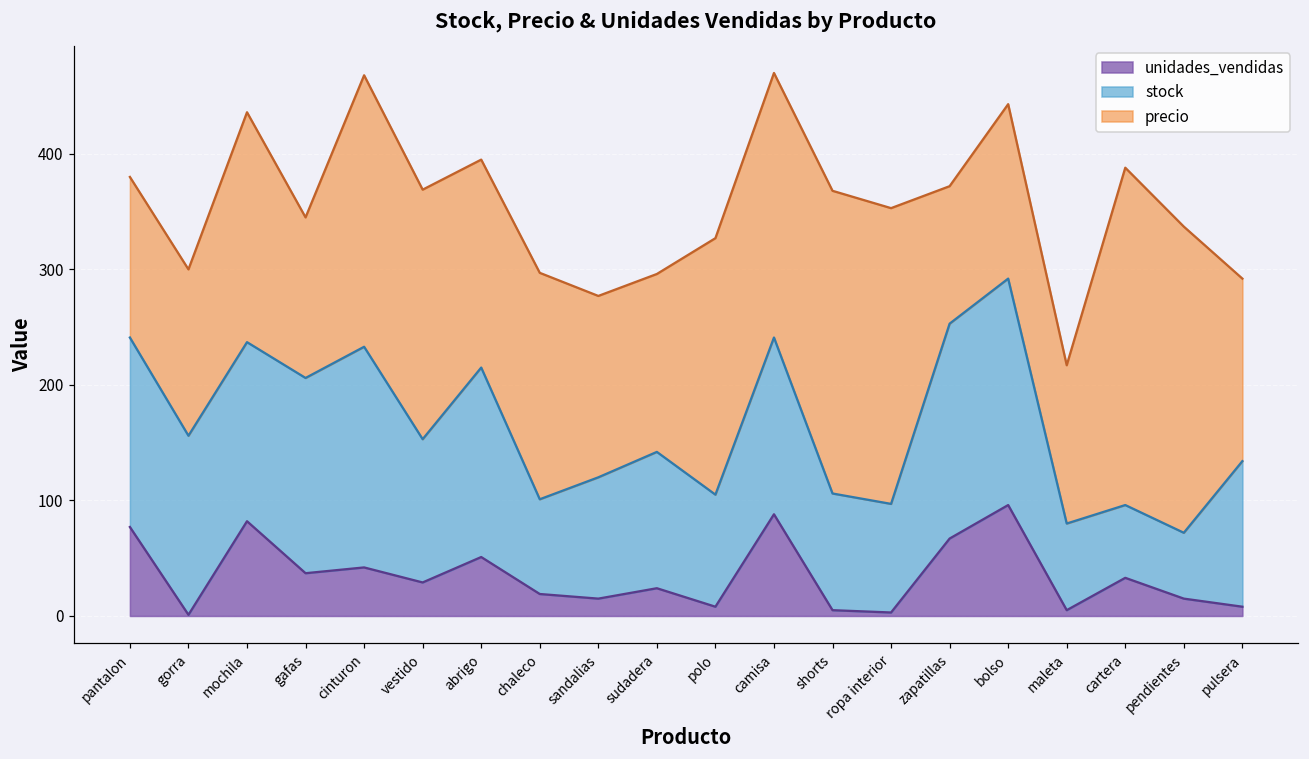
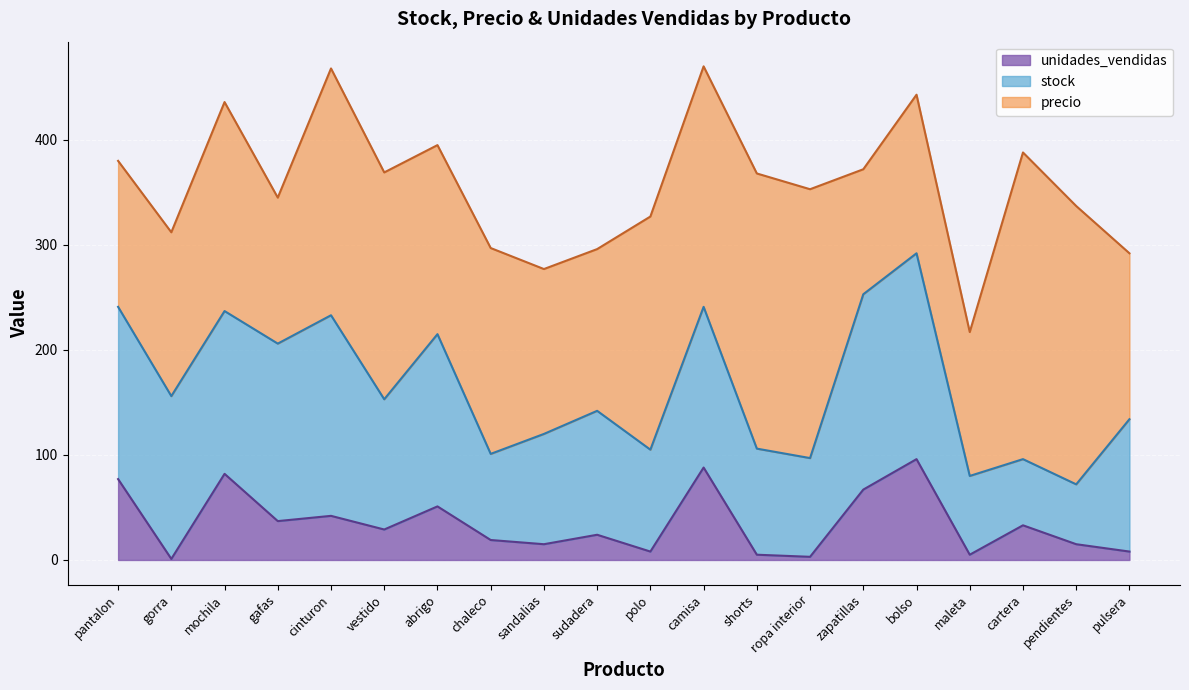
  {
    "unidades_vendidas": {
      "pantalon": 77,
      "gorra": 1,
      "mochila": 82,
      "gafas": 37,
      "cinturon": 42,
      "vestido": 29,
      "abrigo": 51,
      "chaleco": 19,
      "sandalias": 15,
      "sudadera": 24,
      "polo": 8,
      "camisa": 88,
      "shorts": 5,
      "ropa interior": 3,
      "zapatillas": 67,
      "bolso": 96,
      "maleta": 5,
      "cartera": 33,
      "pendientes": 15,
      "pulsera": 8
    },
    "stock": {
      "pantalon": 164,
      "gorra": 155,
      "mochila": 155,
      "gafas": 169,
      "cinturon": 191,
      "vestido": 124,
      "abrigo": 164,
      "chaleco": 82,
      "sandalias": 105,
      "sudadera": 118,
      "polo": 97,
      "camisa": 153,
      "shorts": 101,
      "ropa interior": 94,
      "zapatillas": 186,
      "bolso": 196,
      "maleta": 75,
      "cartera": 63,
      "pendientes": 57,
      "pulsera": 126
    },
    "precio": {
      "pantalon": 139,
-     "gorra": 144,
+     "gorra": 156,
      "mochila": 199,
      "gafas": 139,
      "cinturon": 235,
      "vestido": 216,
      "abrigo": 180,
      "chaleco": 196,
      "sandalias": 157,
      "sudadera": 154,
      "polo": 222,
      "camisa": 229,
      "shorts": 262,
      "ropa interior": 256,
      "zapatillas": 119,
      "bolso": 151,
      "maleta": 137,
      "cartera": 292,
      "pendientes": 265,
      "pulsera": 158
    }
  }
